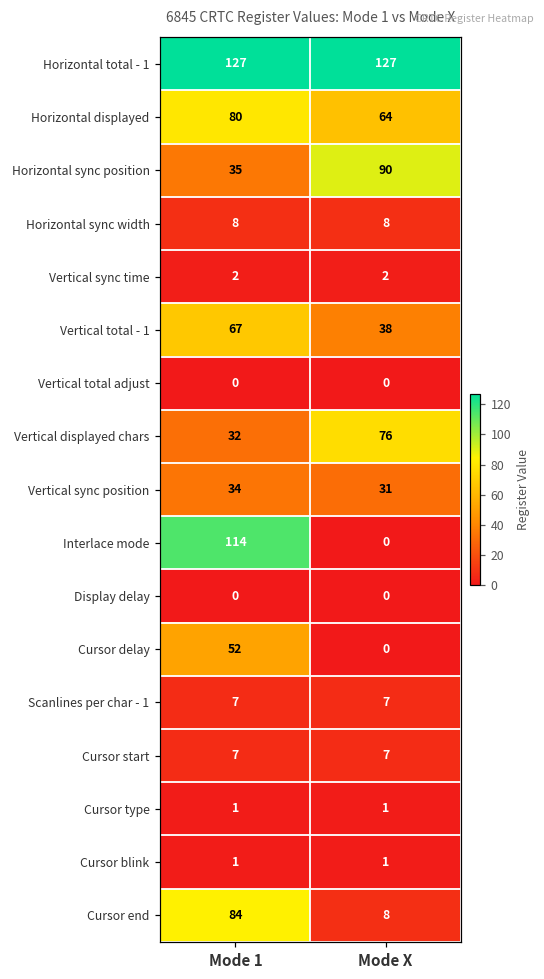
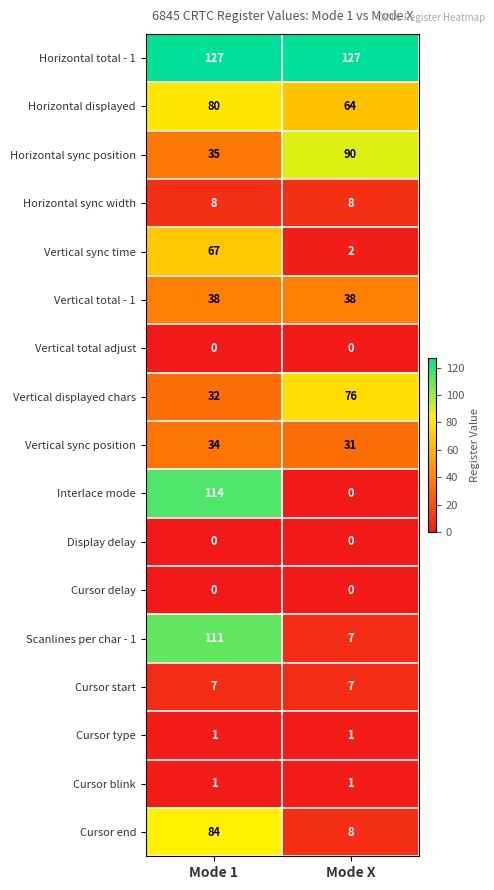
  {
    "Horizontal total - 1": {
      "Mode 1": 127,
      "Mode X": 127
    },
    "Horizontal displayed": {
      "Mode 1": 80,
      "Mode X": 64
    },
    "Horizontal sync position": {
      "Mode 1": 35,
      "Mode X": 90
    },
    "Horizontal sync width": {
      "Mode 1": 8,
      "Mode X": 8
    },
    "Vertical sync time": {
-     "Mode 1": 2,
+     "Mode 1": 67,
      "Mode X": 2
    },
    "Vertical total - 1": {
-     "Mode 1": 67,
+     "Mode 1": 38,
      "Mode X": 38
    },
    "Vertical total adjust": {
      "Mode 1": 0,
      "Mode X": 0
    },
    "Vertical displayed chars": {
      "Mode 1": 32,
      "Mode X": 76
    },
    "Vertical sync position": {
      "Mode 1": 34,
      "Mode X": 31
    },
    "Interlace mode": {
      "Mode 1": 114,
      "Mode X": 0
    },
    "Display delay": {
      "Mode 1": 0,
      "Mode X": 0
    },
    "Cursor delay": {
-     "Mode 1": 52,
+     "Mode 1": 0,
      "Mode X": 0
    },
    "Scanlines per char - 1": {
-     "Mode 1": 7,
+     "Mode 1": 111,
      "Mode X": 7
    },
    "Cursor start": {
      "Mode 1": 7,
      "Mode X": 7
    },
    "Cursor type": {
      "Mode 1": 1,
      "Mode X": 1
    },
    "Cursor blink": {
      "Mode 1": 1,
      "Mode X": 1
    },
    "Cursor end": {
      "Mode 1": 84,
      "Mode X": 8
    }
  }
